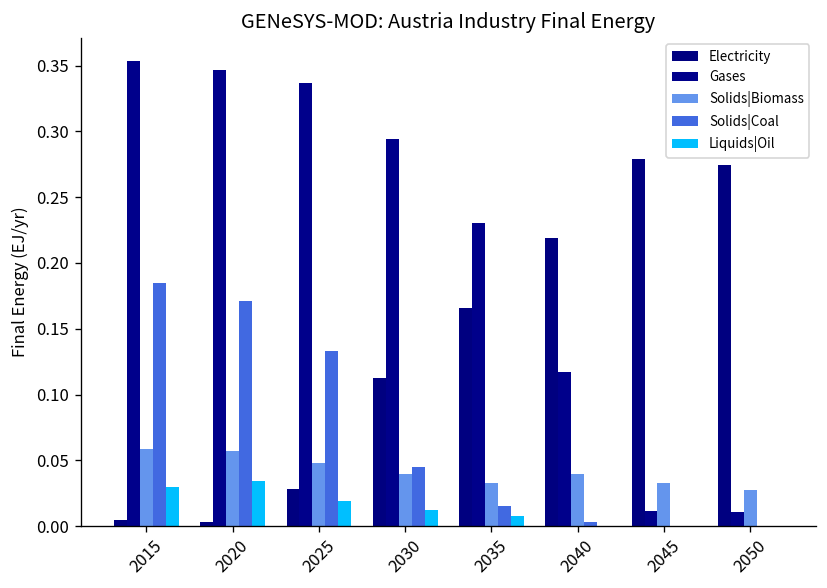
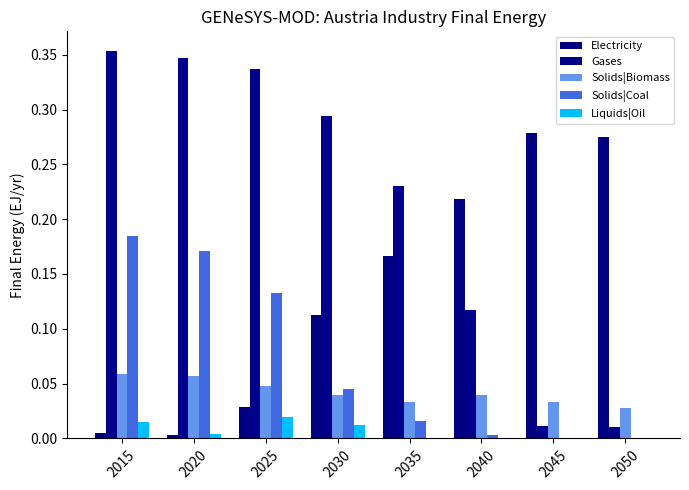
  {
    "Liquids|Oil": {
-     "2015": 0.029,
-     "2020": 0.034,
+     "2015": 0.015,
+     "2020": 0.004,
      "2025": 0.019,
      "2030": 0.012,
-     "2035": 0.008,
+     "2035": 0.000,
      "2040": 0.000,
      "2045": 0.000,
      "2050": 0.000
    }
  }
